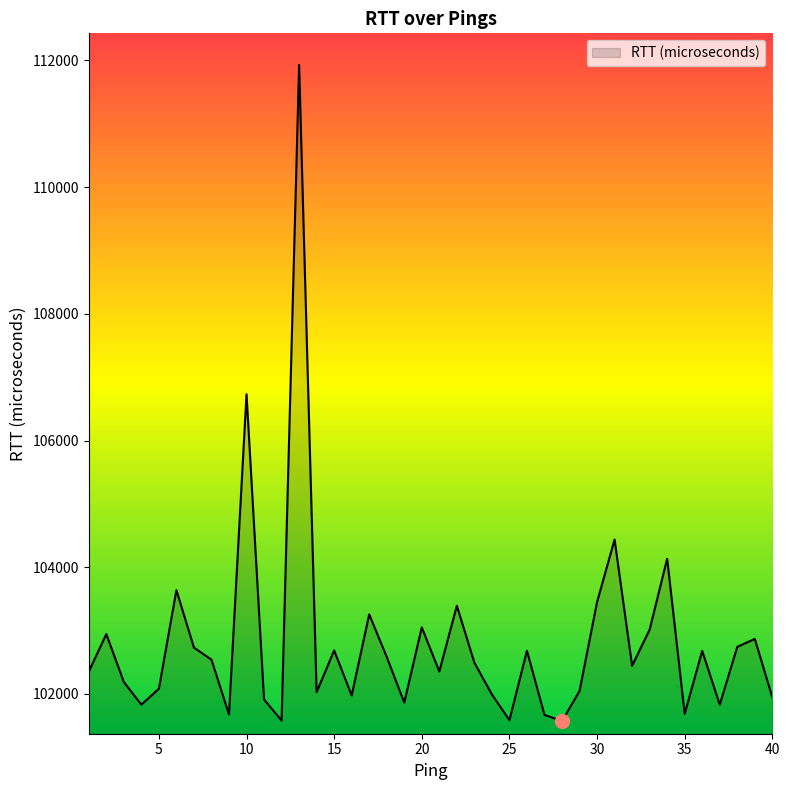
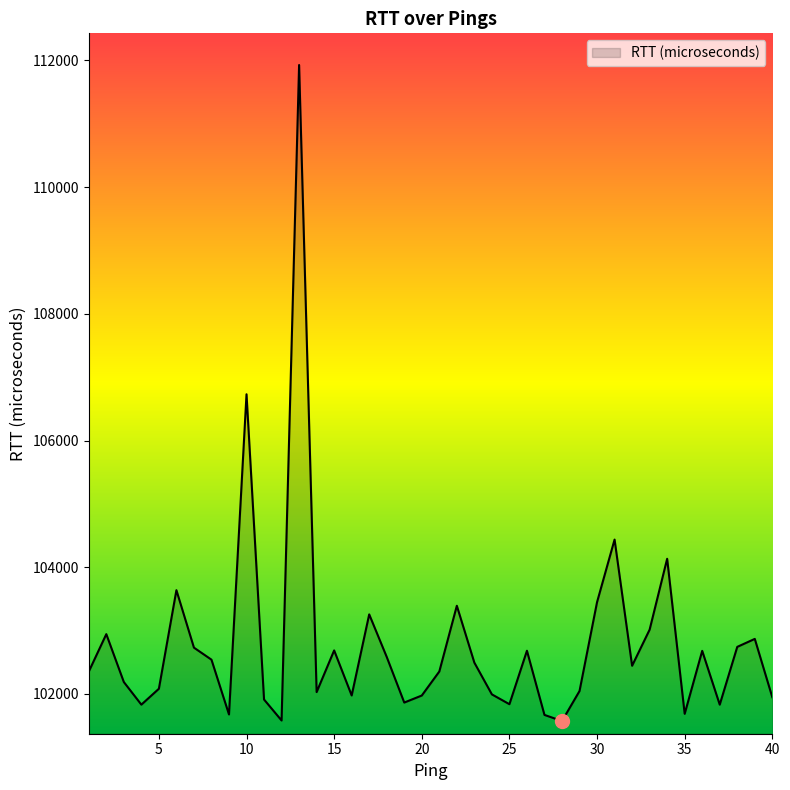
  {
    "RTT (microseconds)": {
      "5": 102100,
      "10": 106700,
      "15": 102700,
-     "20": 103100,
-     "25": 101600,
+     "20": 102000,
+     "25": 101800,
      "30": 103400,
      "35": 101700,
      "40": 101900
    }
  }
